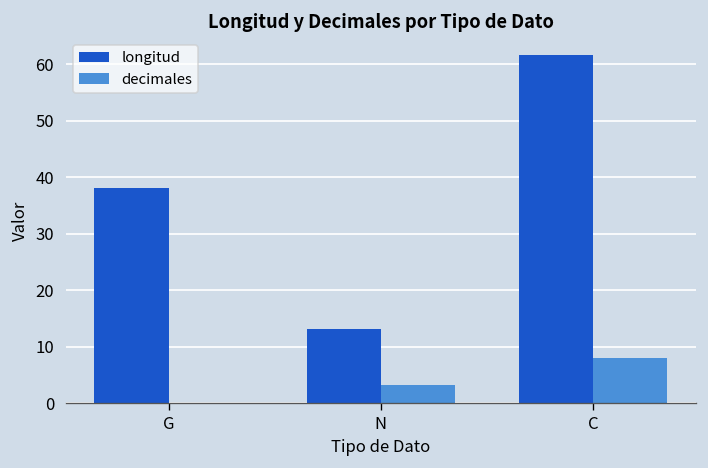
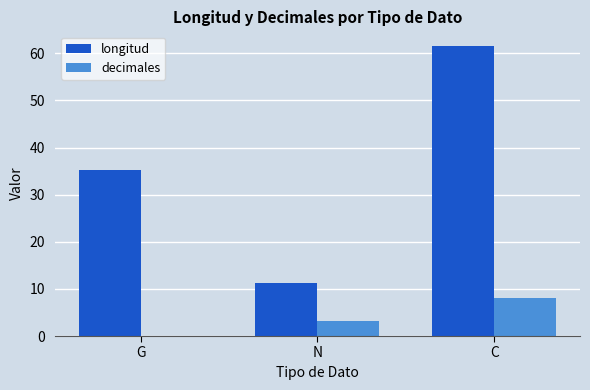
  {
    "longitud": {
-     "G": 38,
-     "N": 13,
+     "G": 35,
+     "N": 11,
      "C": 62
    },
    "decimales": {
      "G": 0,
      "N": 3,
      "C": 8
    }
  }
